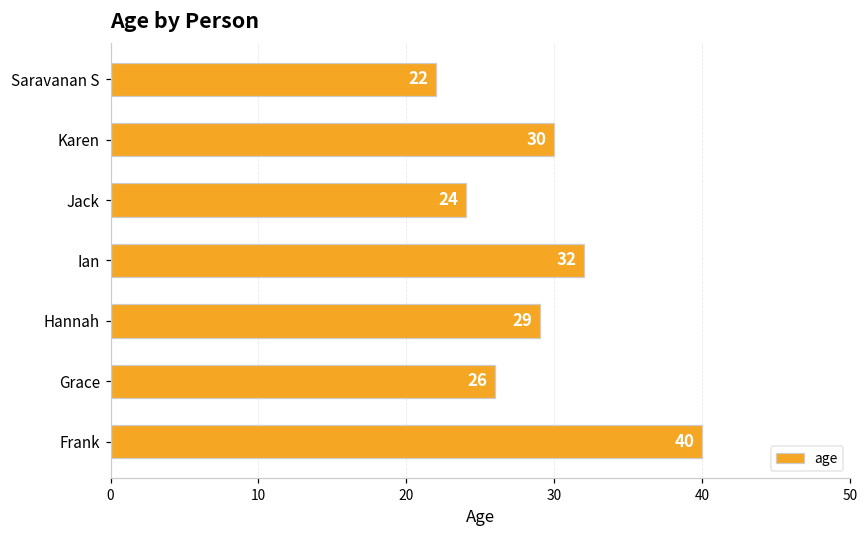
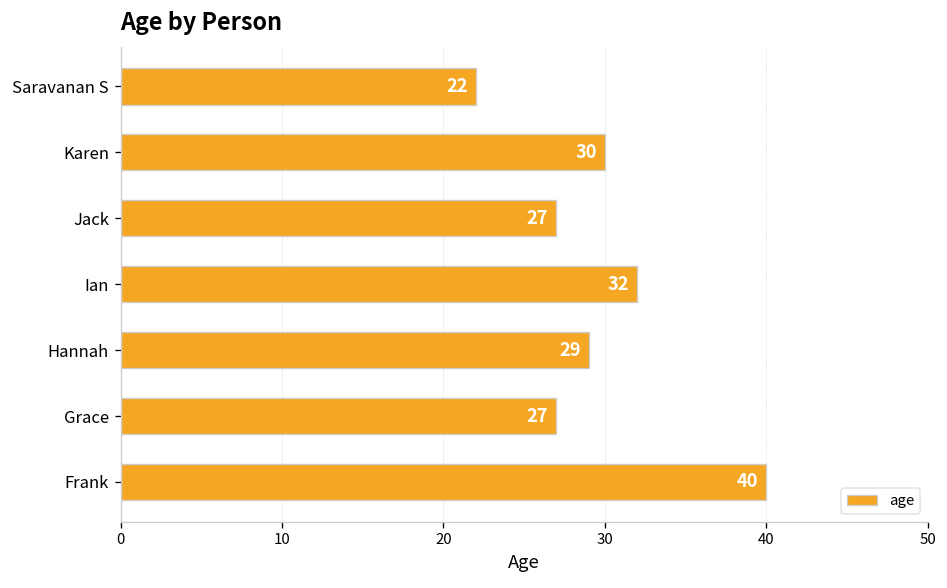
  {
    "Saravanan S": 22,
    "Karen": 30,
-   "Jack": 24,
+   "Jack": 27,
    "Ian": 32,
    "Hannah": 29,
-   "Grace": 26,
+   "Grace": 27,
    "Frank": 40
  }
